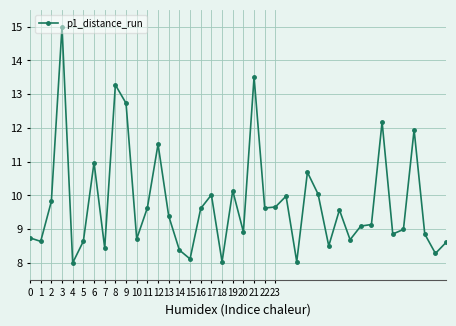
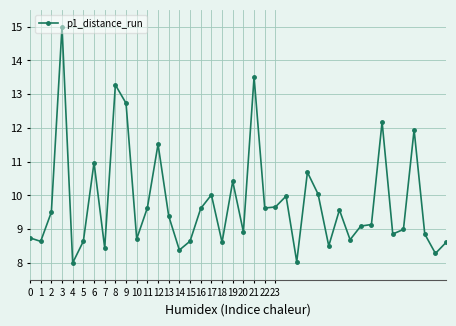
  {
    "0": 8.7,
    "1": 8.6,
-   "2": 9.8,
+   "2": 9.5,
    "4": 8.0,
    "5": 8.6,
    "6": 11.0,
    "7": 8.4,
    "8": 13.3,
    "9": 12.7,
    "10": 8.7,
    "11": 9.6,
    "12": 11.5,
    "13": 9.4,
    "14": 8.4,
-   "15": 8.1,
+   "15": 8.6,
    "16": 9.6,
    "17": 10.0,
-   "18": 8.0,
-   "19": 10.1,
+   "18": 8.6,
+   "19": 10.4,
    "20": 8.9,
    "21": 13.5,
    "22": 9.6,
    "23": 9.7
  }
